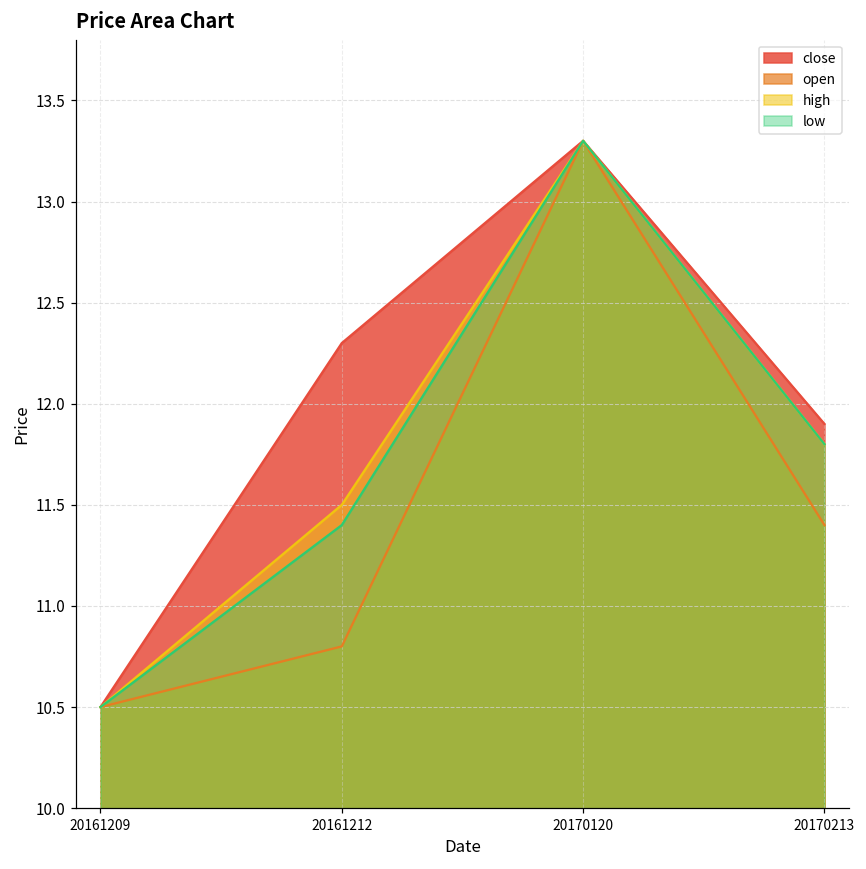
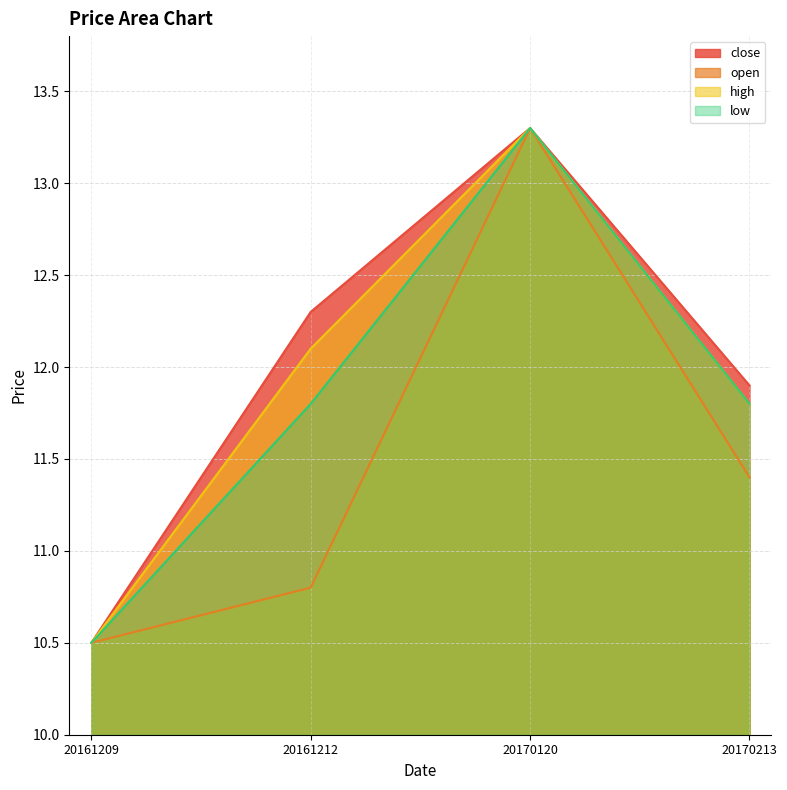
  {
    "high": {
-     "20161212": 11.5
+     "20161212": 12.1
    },
    "low": {
-     "20161212": 11.4
+     "20161212": 11.8
    }
  }
